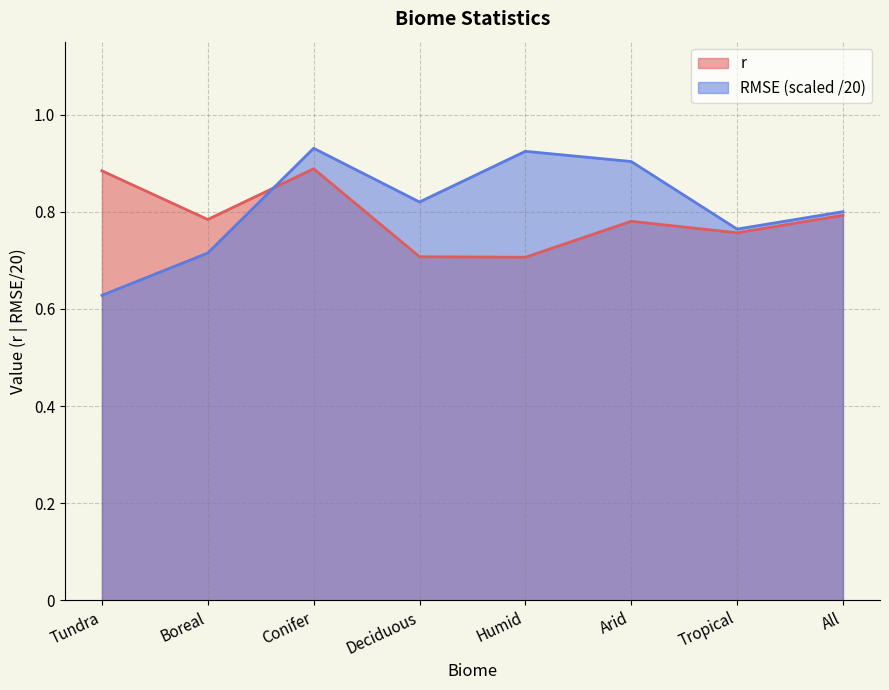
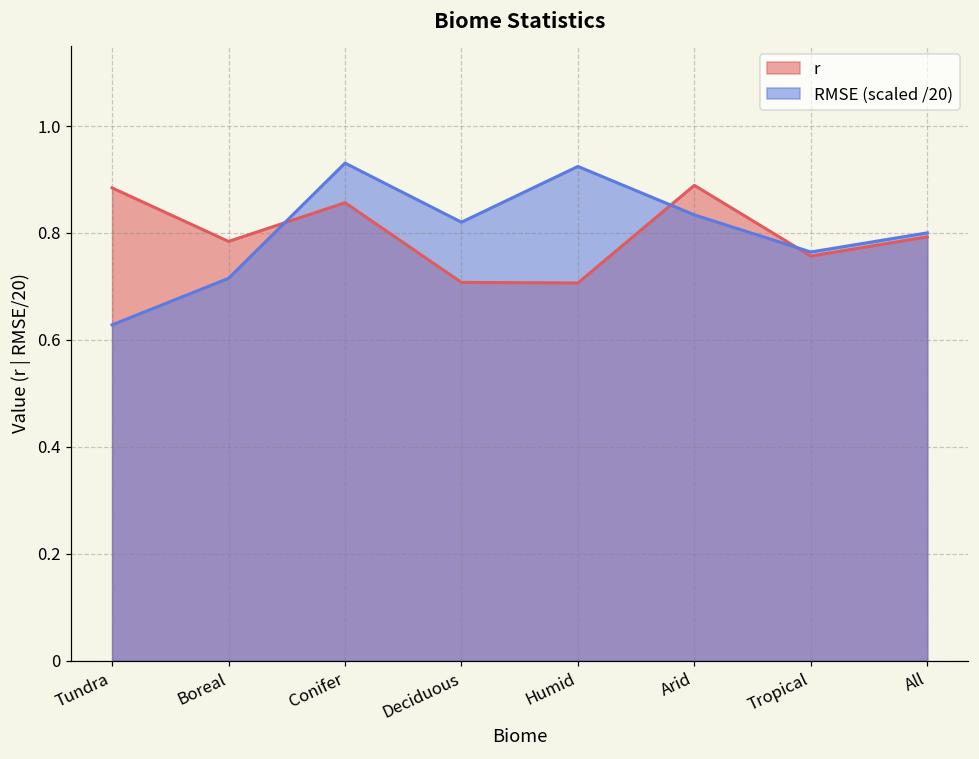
  {
    "r": {
      "Tundra": 0.88,
      "Boreal": 0.78,
-     "Conifer": 0.89,
+     "Conifer": 0.86,
      "Deciduous": 0.71,
      "Humid": 0.71,
-     "Arid": 0.78,
+     "Arid": 0.89,
      "Tropical": 0.76,
      "All": 0.79
    },
    "RMSE (scaled /20)": {
      "Tundra": 0.63,
      "Boreal": 0.71,
      "Conifer": 0.93,
      "Deciduous": 0.82,
      "Humid": 0.92,
-     "Arid": 0.90,
+     "Arid": 0.83,
      "Tropical": 0.76,
      "All": 0.80
    }
  }
